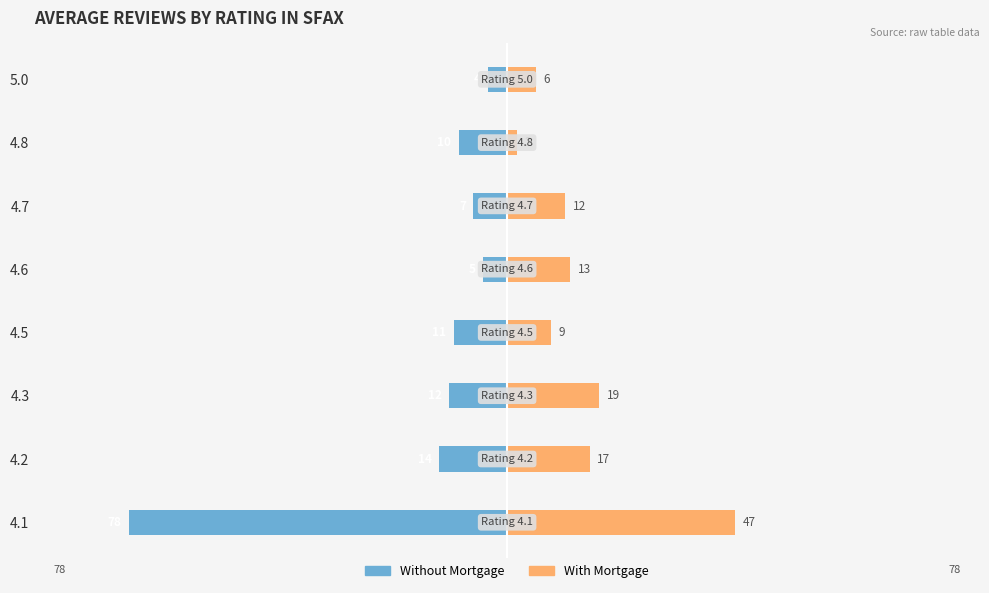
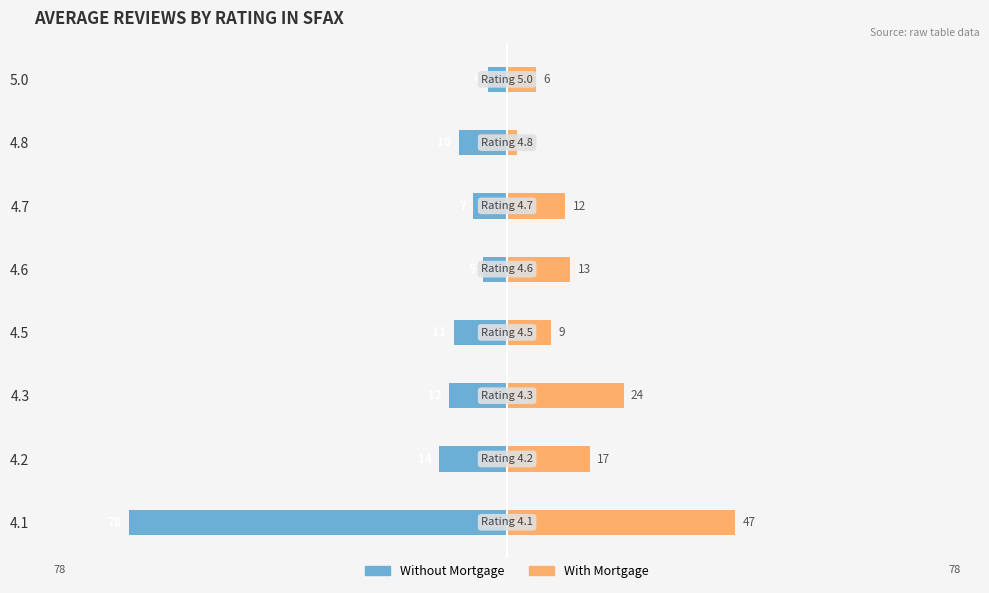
  {
    "With Mortgage": {
      "4.7": 12,
      "4.6": 13,
      "4.5": 9,
-     "4.3": 19,
+     "4.3": 24,
      "4.2": 17,
      "4.1": 47
    }
  }
